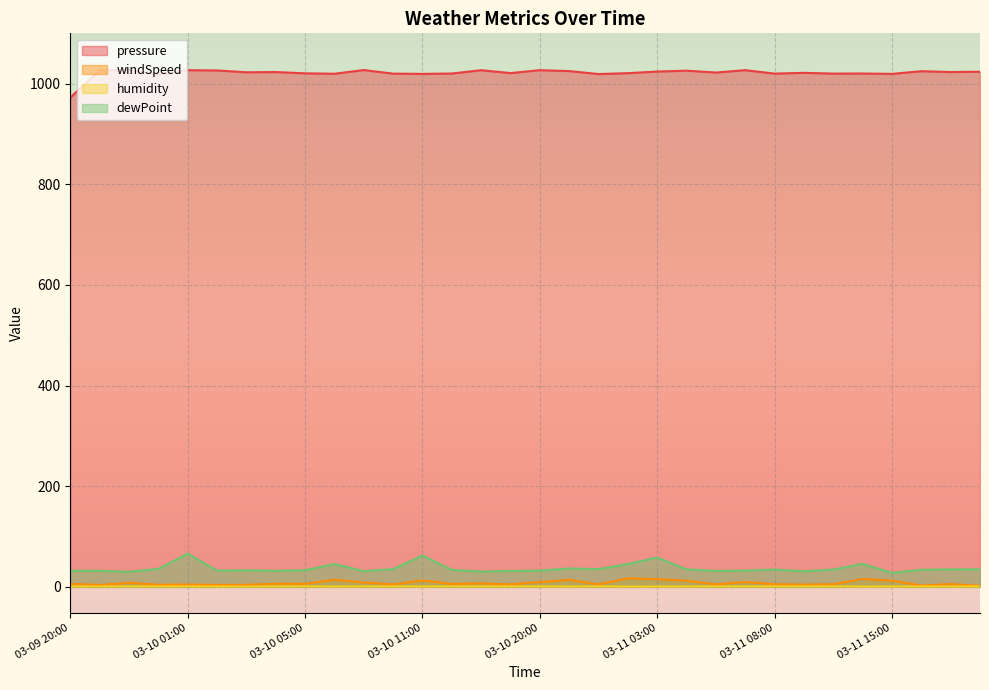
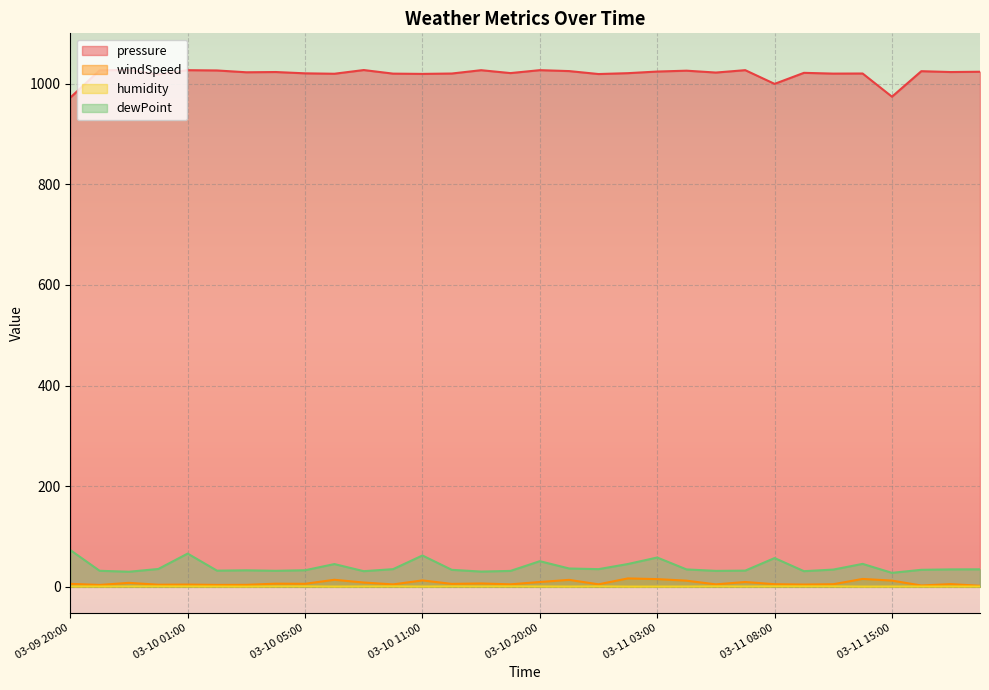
  {
    "pressure": {
      "03-09 20:00": 970,
      "03-10 01:00": 1030,
      "03-10 05:00": 1020,
      "03-10 11:00": 1020,
      "03-10 20:00": 1030,
      "03-11 03:00": 1020,
-     "03-11 08:00": 1020,
-     "03-11 15:00": 1020
+     "03-11 08:00": 1000,
+     "03-11 15:00": 970
    },
    "dewPoint": {
-     "03-09 20:00": 30,
+     "03-09 20:00": 70,
      "03-10 01:00": 70,
      "03-10 05:00": 30,
      "03-10 11:00": 60,
-     "03-10 20:00": 30,
+     "03-10 20:00": 50,
      "03-11 03:00": 60,
-     "03-11 08:00": 30,
+     "03-11 08:00": 60,
      "03-11 15:00": 30
    }
  }
